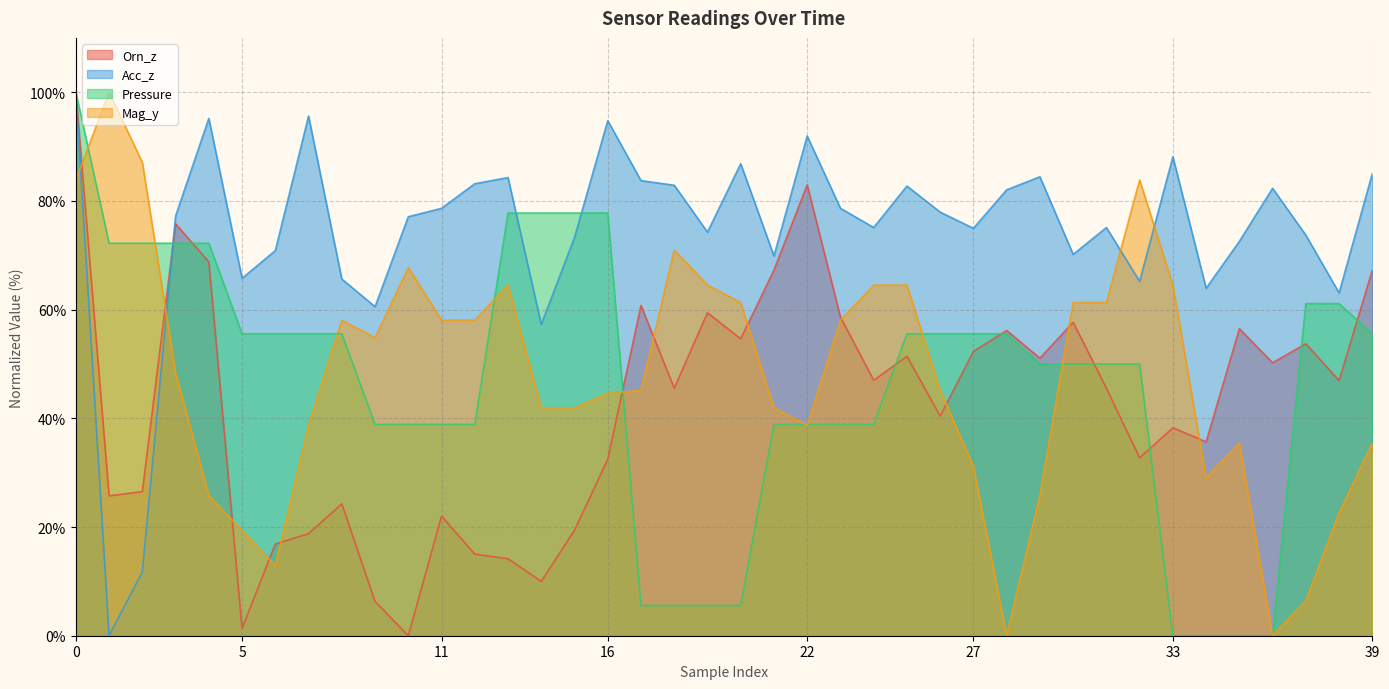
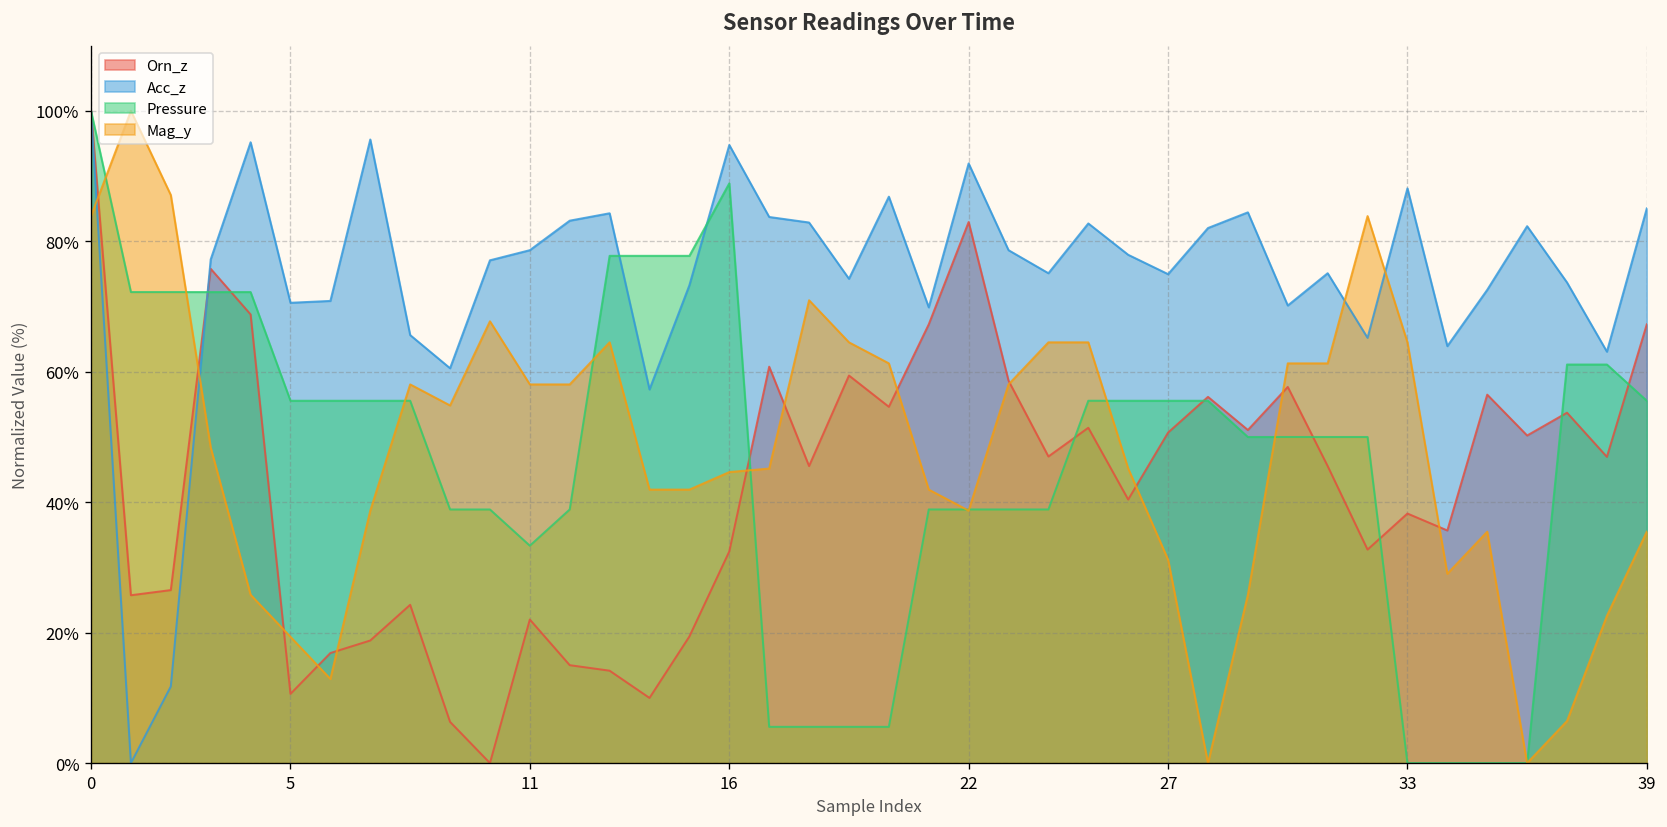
  {
    "Orn_z": {
-     "5": "1%",
+     "5": "11%",
      "11": "22%",
      "16": "32%",
      "22": "83%",
-     "27": "52%",
+     "27": "51%",
      "33": "38%",
      "39": "67%"
    },
    "Acc_z": {
-     "5": "66%",
+     "5": "71%",
      "11": "79%",
      "16": "95%",
      "22": "92%",
      "27": "75%",
      "33": "88%",
      "39": "85%"
    },
    "Pressure": {
      "5": "56%",
-     "11": "39%",
-     "16": "78%",
+     "11": "33%",
+     "16": "89%",
      "27": "56%",
      "33": "0%",
      "39": "56%"
    },
    "Mag_y": {
      "0": "84%",
      "5": "19%",
      "11": "58%",
      "16": "45%",
      "27": "31%",
      "33": "65%",
      "39": "35%"
    }
  }
